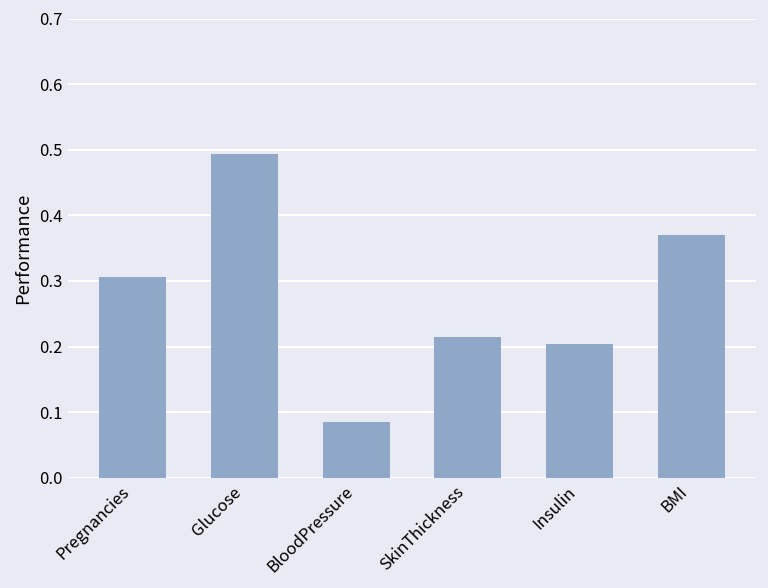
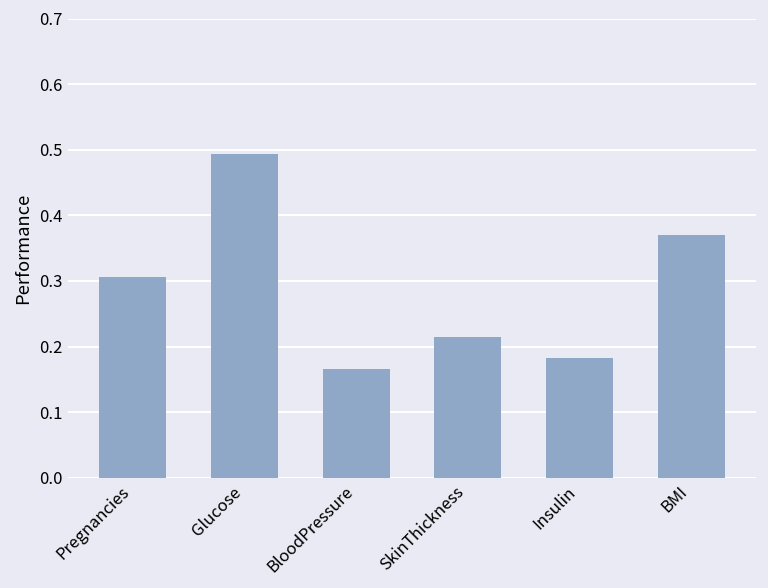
  {
    "Pregnancies": 0.31,
    "Glucose": 0.49,
-   "BloodPressure": 0.09,
+   "BloodPressure": 0.17,
    "SkinThickness": 0.21,
-   "Insulin": 0.20,
+   "Insulin": 0.18,
    "BMI": 0.37
  }
